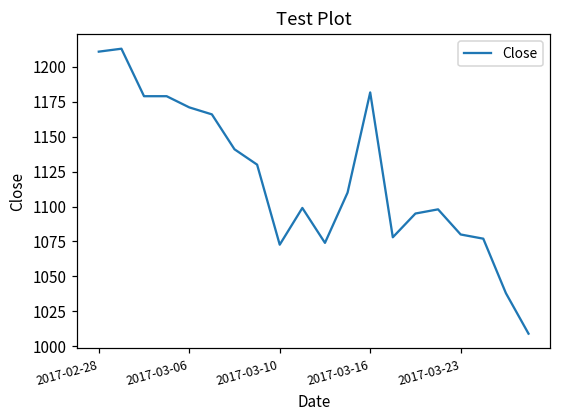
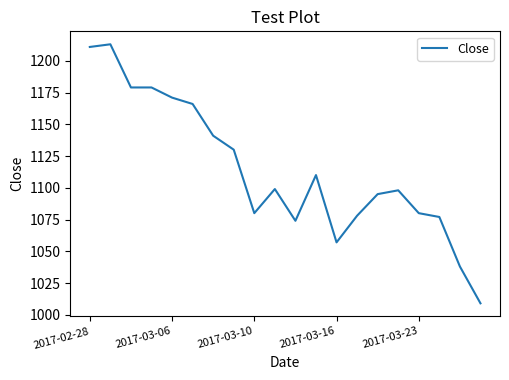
  {
    "2017-02-28": 1211,
    "2017-03-06": 1171,
-   "2017-03-10": 1073,
-   "2017-03-16": 1182,
+   "2017-03-10": 1080,
+   "2017-03-16": 1057,
    "2017-03-23": 1080
  }
